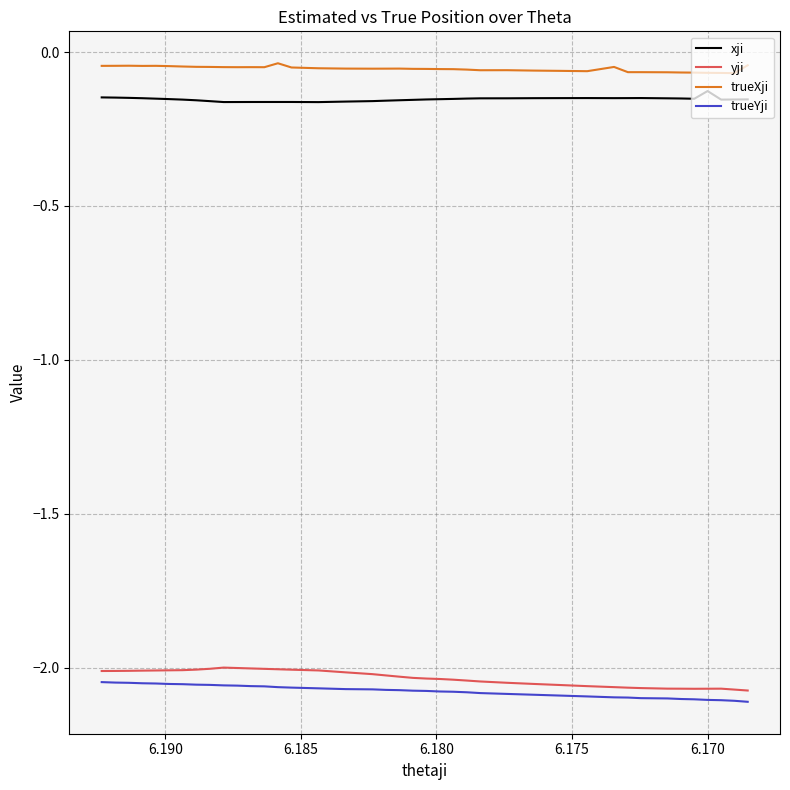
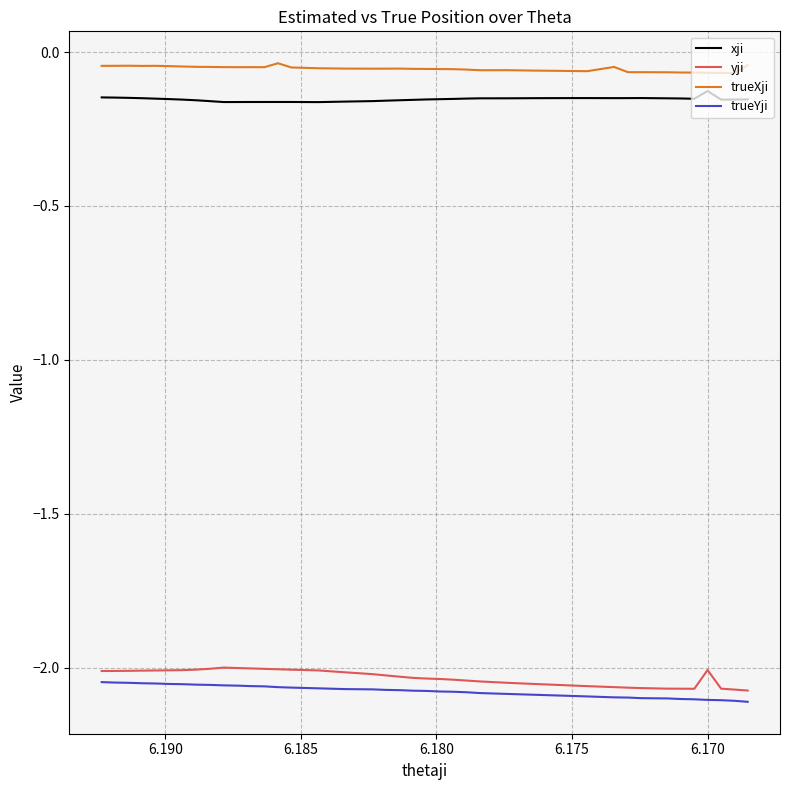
  {
    "yji": {
-     "6.170": -2.07
+     "6.170": -2.01
    },
    "trueYji": {
      "6.170": -2.10
    }
  }
